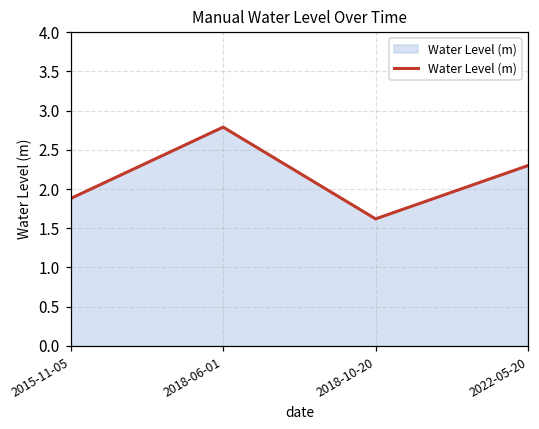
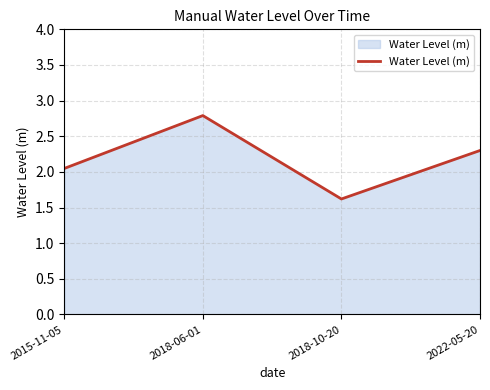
  {
-   "2015-11-05": 1.9,
+   "2015-11-05": 2.0,
    "2018-06-01": 2.8,
    "2018-10-20": 1.6,
    "2022-05-20": 2.3
  }
